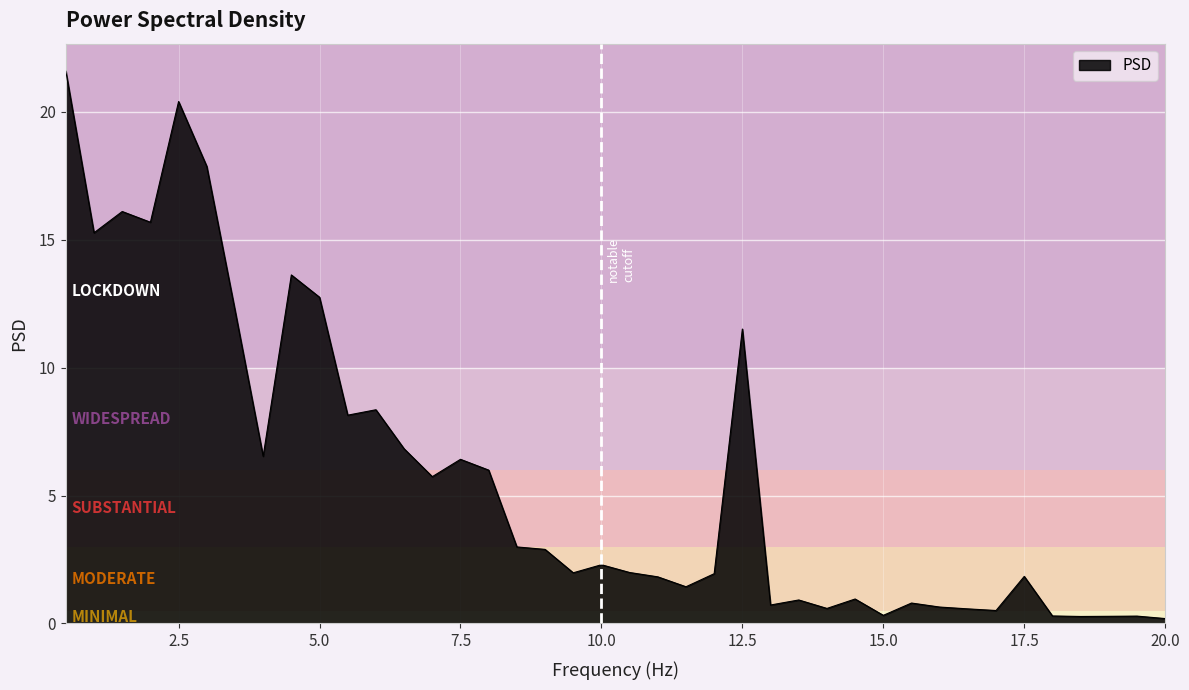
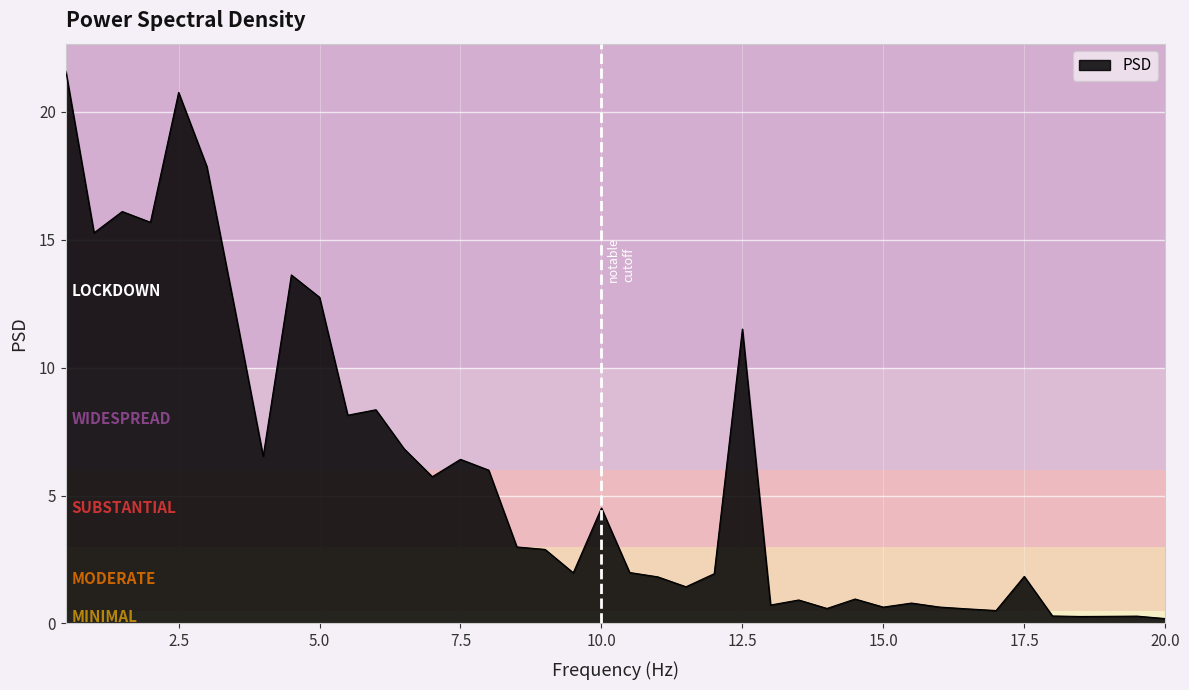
  {
-   "2.5": 20.4,
+   "2.5": 20.8,
    "5.0": 12.8,
    "7.5": 6.4,
-   "10.0": 2.3,
+   "10.0": 4.5,
    "12.5": 11.5,
-   "15.0": 0.3,
+   "15.0": 0.6,
    "17.5": 1.8,
    "20.0": 0.2
  }
